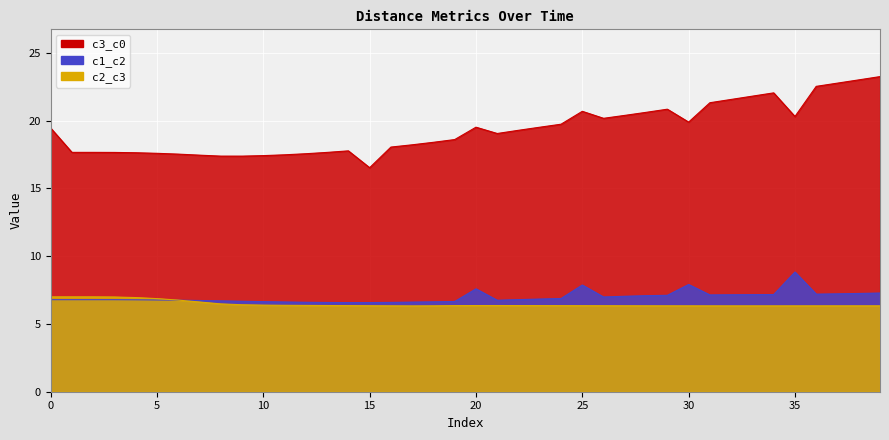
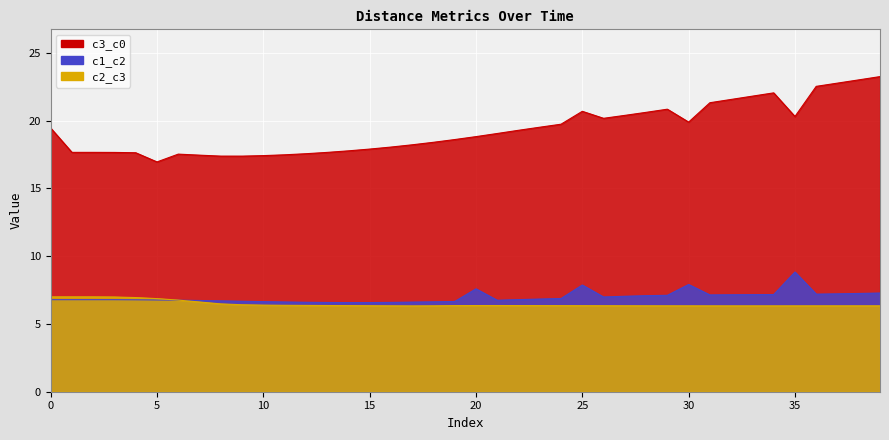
  {
    "c3_c0": {
      "0": 19.5,
-     "5": 17.6,
+     "5": 17.0,
      "10": 17.4,
-     "15": 16.5,
-     "20": 19.5,
+     "15": 17.9,
+     "20": 18.8,
      "25": 20.7,
      "30": 19.9,
      "35": 20.3
    },
    "c1_c2": {
      "0": 6.8,
      "10": 6.6,
      "15": 6.6,
      "20": 7.6,
      "25": 7.9,
      "30": 7.9,
      "35": 8.8
    },
    "c2_c3": {
      "0": 7.0,
      "10": 6.4,
      "15": 6.3,
      "20": 6.4,
      "25": 6.3,
      "30": 6.3,
      "35": 6.3
    }
  }
